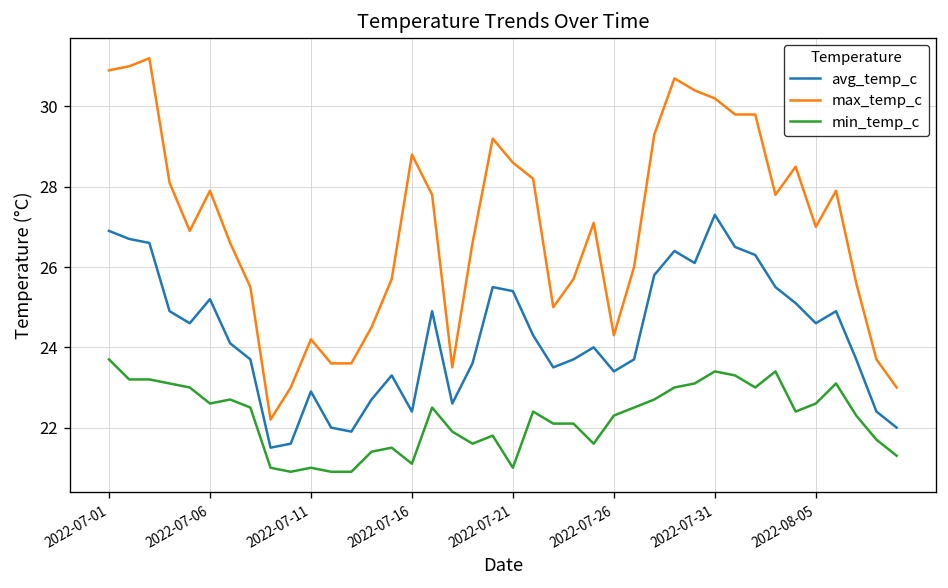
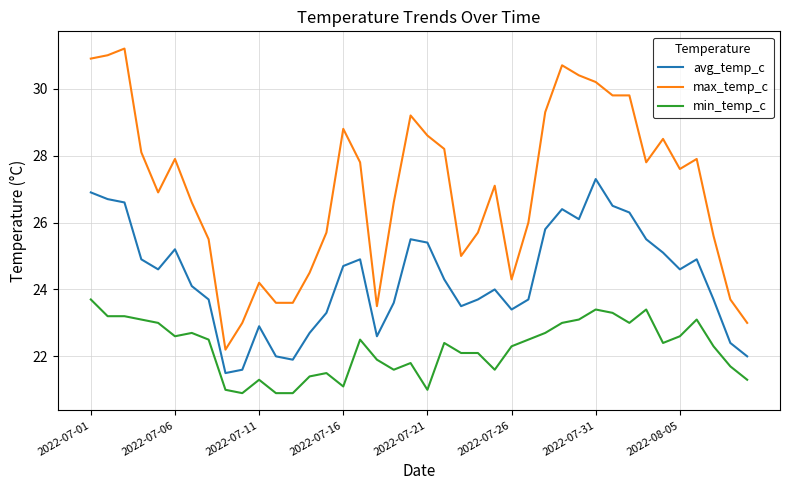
  {
    "avg_temp_c": {
      "2022-07-01": 26.9,
      "2022-07-06": 25.2,
      "2022-07-11": 22.9,
-     "2022-07-16": 22.4,
+     "2022-07-16": 24.7,
      "2022-07-21": 25.4,
      "2022-07-26": 23.4,
      "2022-07-31": 27.3,
      "2022-08-05": 24.6
    },
    "max_temp_c": {
      "2022-07-01": 30.9,
      "2022-07-06": 27.9,
      "2022-07-11": 24.2,
      "2022-07-16": 28.8,
      "2022-07-21": 28.6,
      "2022-07-26": 24.3,
      "2022-07-31": 30.2,
-     "2022-08-05": 27.0
+     "2022-08-05": 27.6
    },
    "min_temp_c": {
      "2022-07-01": 23.7,
      "2022-07-06": 22.6,
-     "2022-07-11": 21.0,
+     "2022-07-11": 21.3,
      "2022-07-16": 21.1,
      "2022-07-21": 21.0,
      "2022-07-26": 22.3,
      "2022-07-31": 23.4,
      "2022-08-05": 22.6
    }
  }
